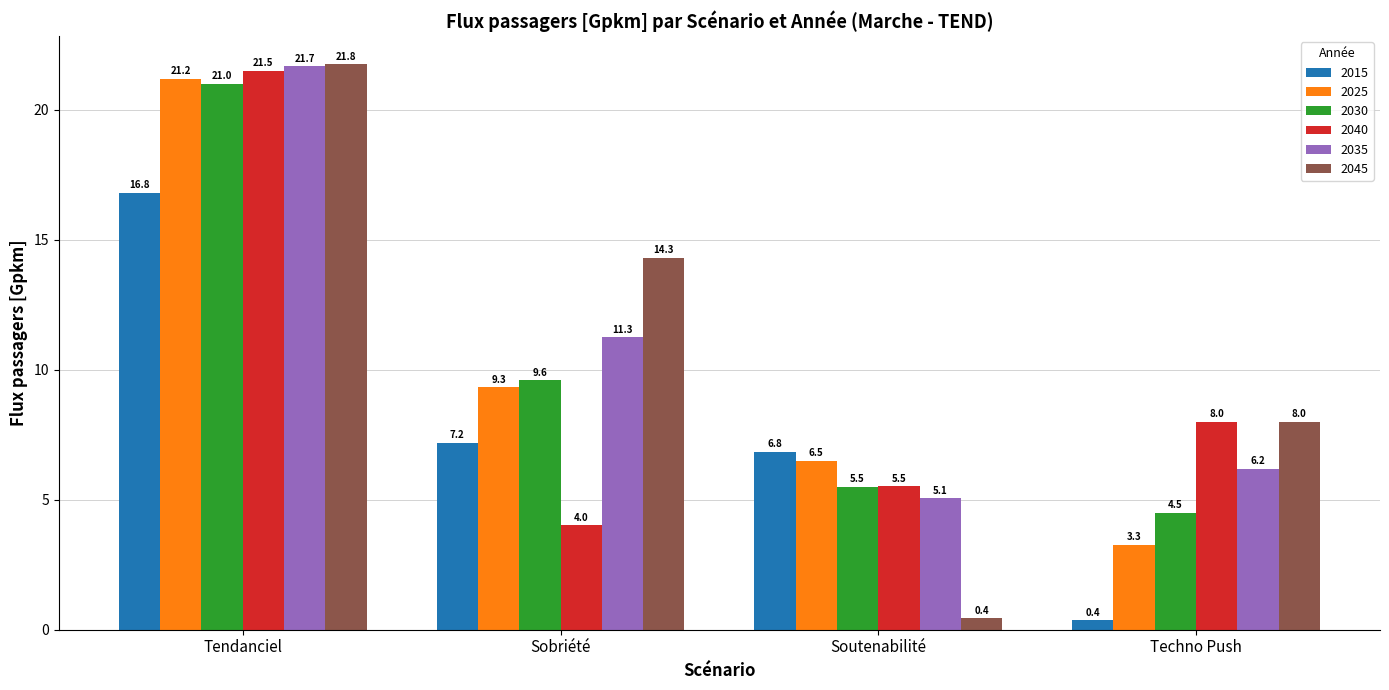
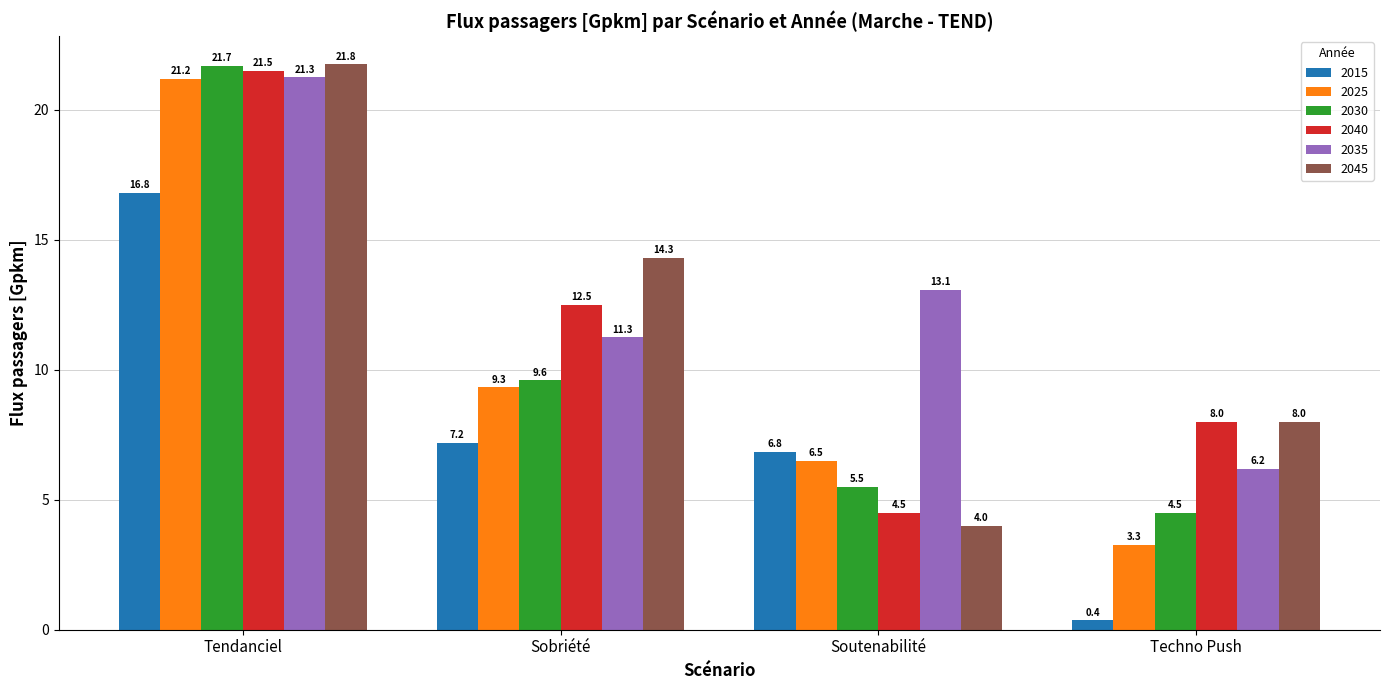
  {
    "2015": {
      "Tendanciel": 16.8,
      "Sobriété": 7.2,
      "Soutenabilité": 6.8,
      "Techno Push": 0.4
    },
    "2025": {
      "Tendanciel": 21.2,
      "Sobriété": 9.3,
      "Soutenabilité": 6.5,
      "Techno Push": 3.3
    },
    "2030": {
-     "Tendanciel": 21.0,
+     "Tendanciel": 21.7,
      "Sobriété": 9.6,
      "Soutenabilité": 5.5,
      "Techno Push": 4.5
    },
    "2040": {
      "Tendanciel": 21.5,
-     "Sobriété": 4.0,
-     "Soutenabilité": 5.5,
+     "Sobriété": 12.5,
+     "Soutenabilité": 4.5,
      "Techno Push": 8.0
    },
    "2035": {
-     "Tendanciel": 21.7,
+     "Tendanciel": 21.3,
      "Sobriété": 11.3,
-     "Soutenabilité": 5.1,
+     "Soutenabilité": 13.1,
      "Techno Push": 6.2
    },
    "2045": {
      "Tendanciel": 21.8,
      "Sobriété": 14.3,
-     "Soutenabilité": 0.4,
+     "Soutenabilité": 4.0,
      "Techno Push": 8.0
    }
  }
